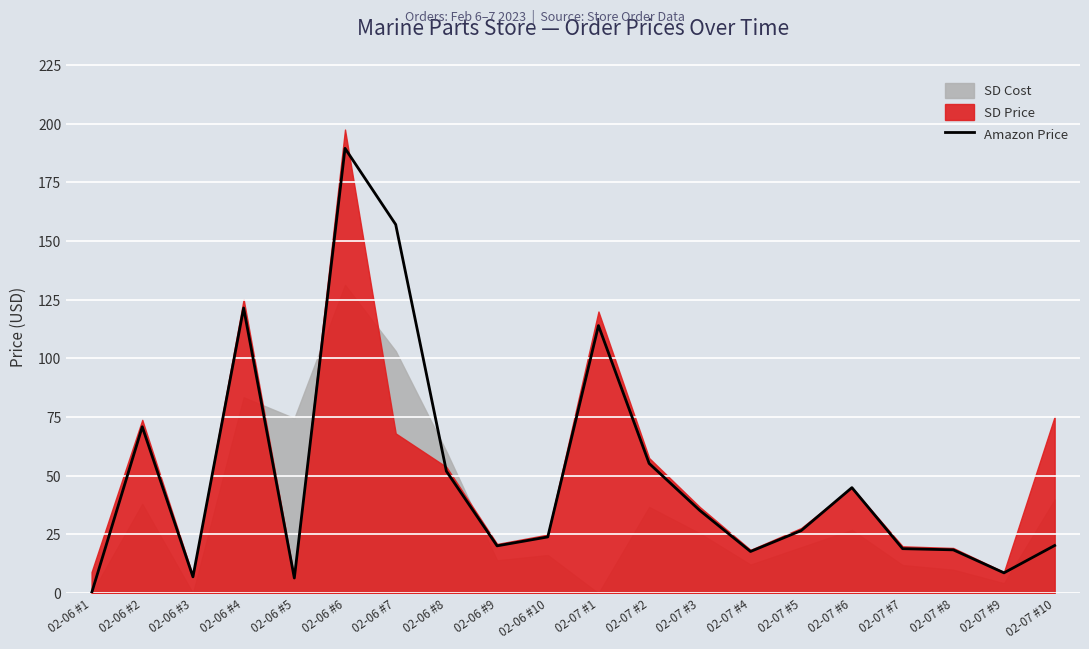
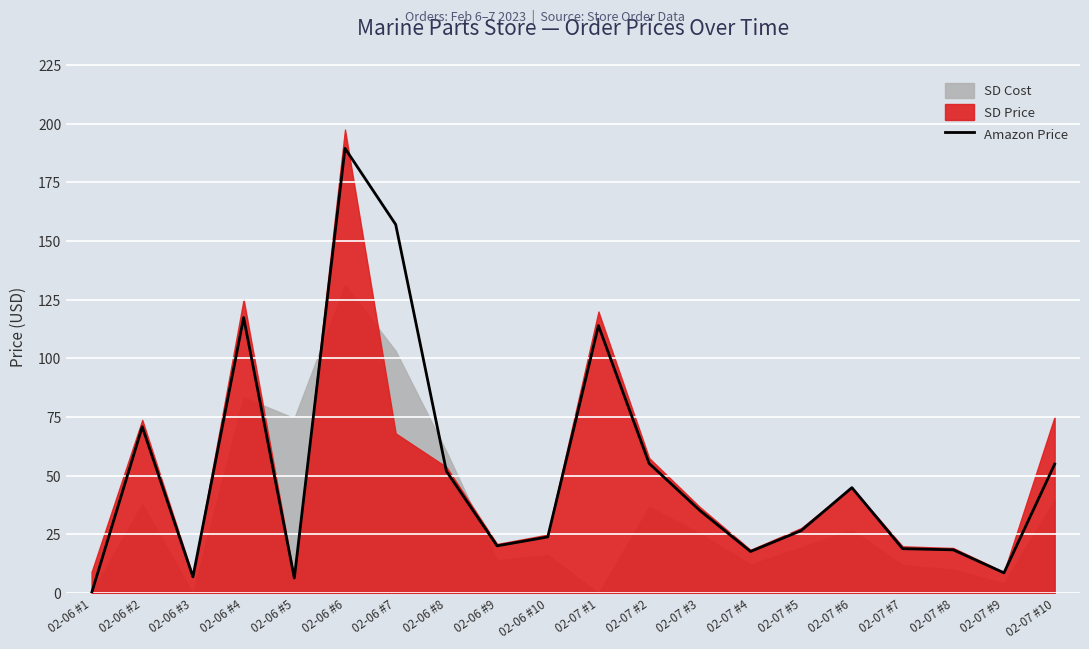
  {
    "Amazon Price": {
      "02-06 #2": 71,
-     "02-06 #4": 121,
+     "02-06 #4": 117,
      "02-06 #6": 189,
      "02-06 #7": 157,
      "02-06 #8": 52,
      "02-07 #1": 114,
      "02-07 #2": 55,
      "02-07 #3": 35,
      "02-07 #5": 27,
-     "02-07 #10": 20
+     "02-07 #10": 55
    },
    "SD Cost": {
      "02-06 #2": 38,
      "02-06 #3": 0,
      "02-06 #4": 83,
      "02-06 #5": 75,
      "02-06 #6": 131,
      "02-06 #7": 103,
      "02-06 #8": 60,
      "02-06 #9": 14,
      "02-06 #10": 16,
      "02-07 #1": 0,
      "02-07 #2": 37,
      "02-07 #3": 25,
      "02-07 #4": 12,
      "02-07 #5": 20,
      "02-07 #6": 27,
      "02-07 #7": 12,
      "02-07 #8": 10,
      "02-07 #9": 4,
      "02-07 #10": 40
    },
    "SD Price": {
      "02-06 #1": 9,
      "02-06 #2": 74,
      "02-06 #4": 125,
      "02-06 #6": 197,
      "02-06 #7": 68,
      "02-06 #8": 54,
      "02-07 #1": 120,
      "02-07 #2": 58,
      "02-07 #3": 37,
      "02-07 #5": 28,
      "02-07 #10": 75
    }
  }
